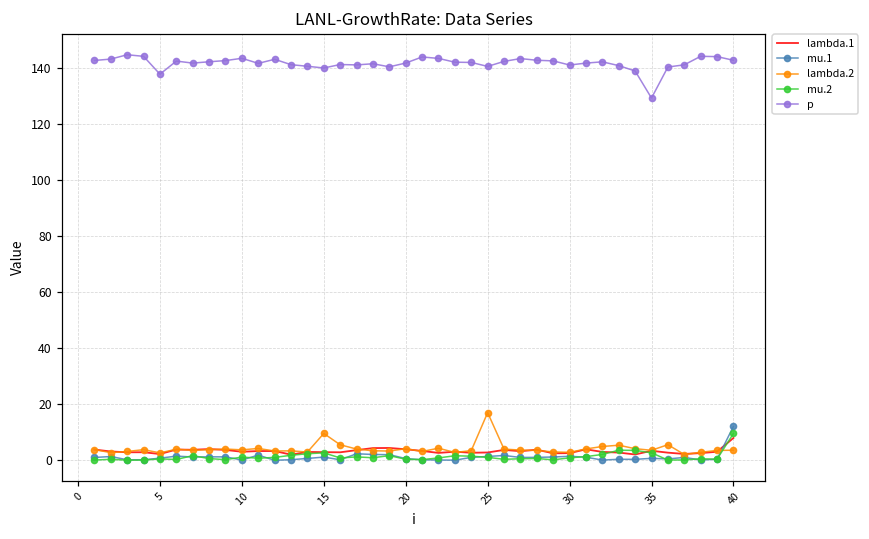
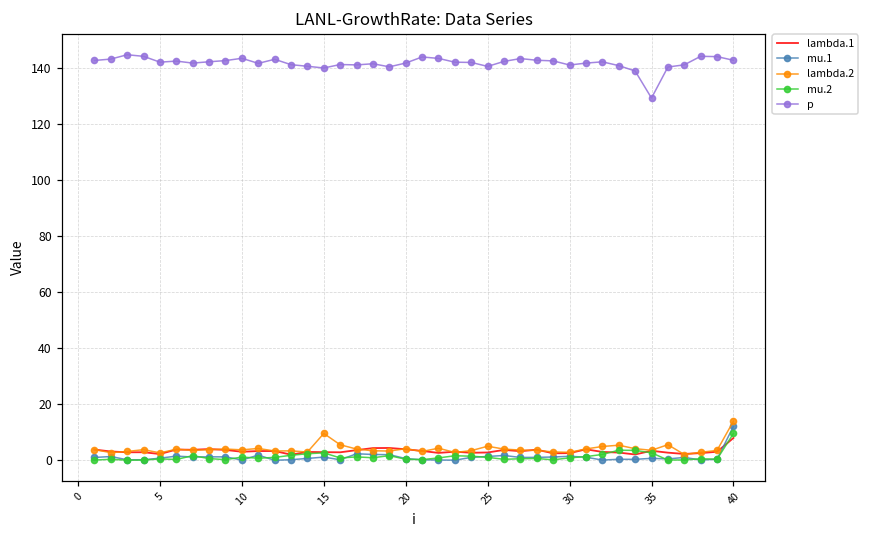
  {
    "lambda.1": {
      "25": 3,
      "40": 8
    },
    "mu.1": {
      "10": 0,
      "15": 1,
      "35": 1,
      "40": 12
    },
    "lambda.2": {
      "15": 10,
-     "25": 17,
-     "40": 4
+     "25": 5,
+     "40": 14
    },
    "mu.2": {
      "10": 1,
      "40": 10
    },
    "p": {
-     "5": 138,
+     "5": 142,
      "10": 143,
      "15": 140,
      "20": 142,
      "25": 141,
      "30": 141,
      "35": 129,
      "40": 143
    }
  }
